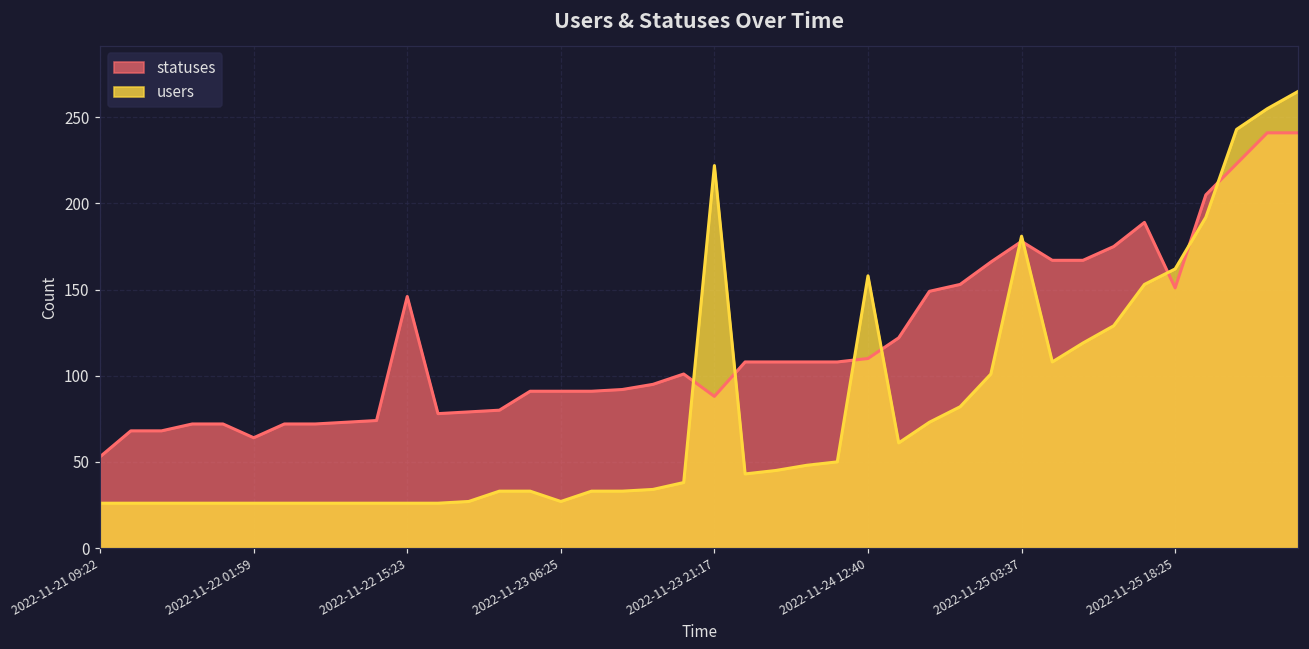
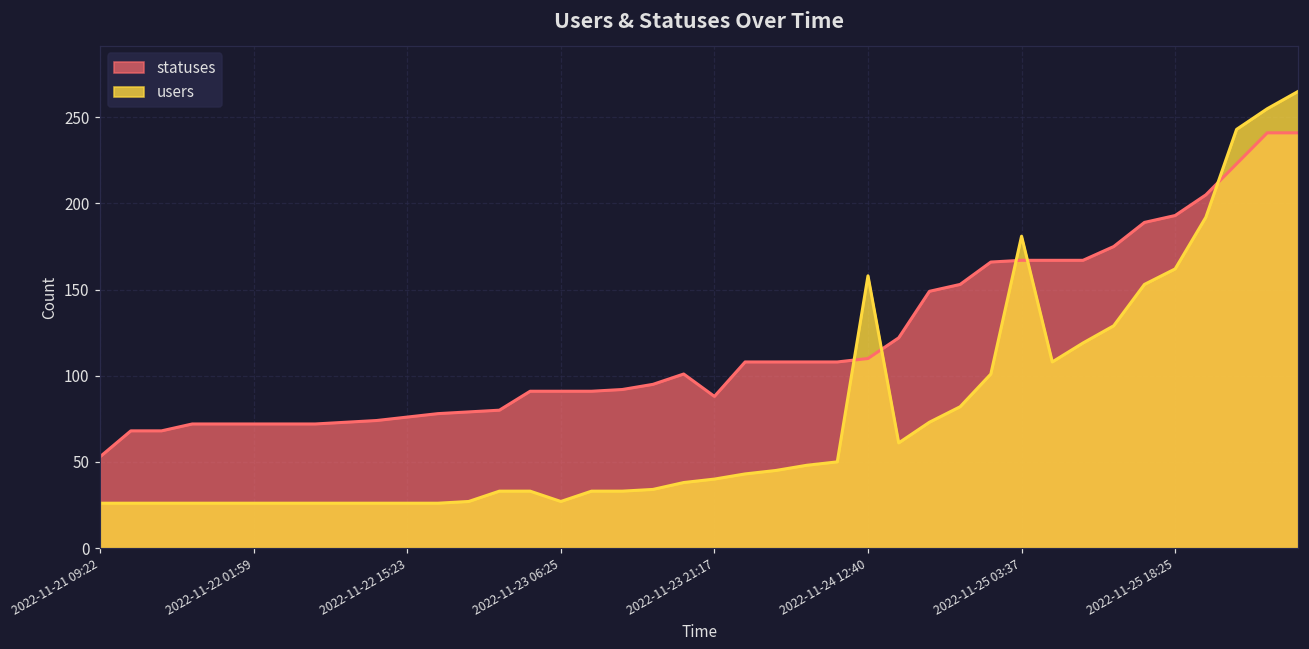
  {
    "statuses": {
      "2022-11-21 09:22": 53,
-     "2022-11-22 01:59": 64,
-     "2022-11-22 15:23": 146,
+     "2022-11-22 01:59": 72,
+     "2022-11-22 15:23": 76,
      "2022-11-23 06:25": 91,
      "2022-11-23 21:17": 88,
      "2022-11-24 12:40": 110,
-     "2022-11-25 03:37": 178,
-     "2022-11-25 18:25": 151
+     "2022-11-25 03:37": 167,
+     "2022-11-25 18:25": 193
    },
    "users": {
      "2022-11-21 09:22": 26,
      "2022-11-22 01:59": 26,
      "2022-11-22 15:23": 26,
      "2022-11-23 06:25": 27,
-     "2022-11-23 21:17": 222,
+     "2022-11-23 21:17": 40,
      "2022-11-24 12:40": 158,
      "2022-11-25 03:37": 181,
      "2022-11-25 18:25": 162
    }
  }
